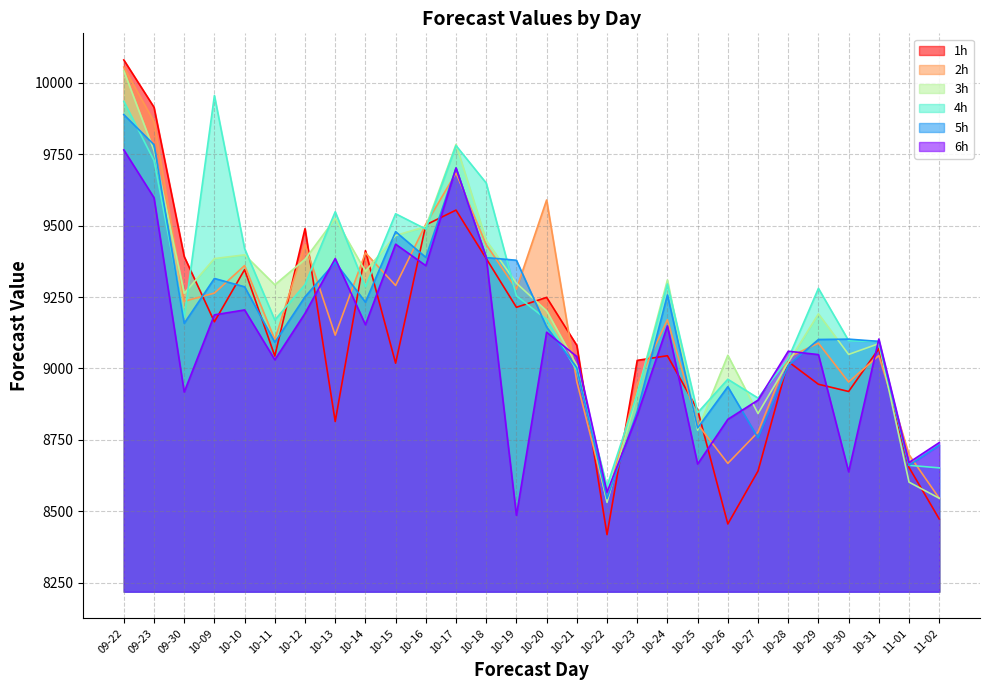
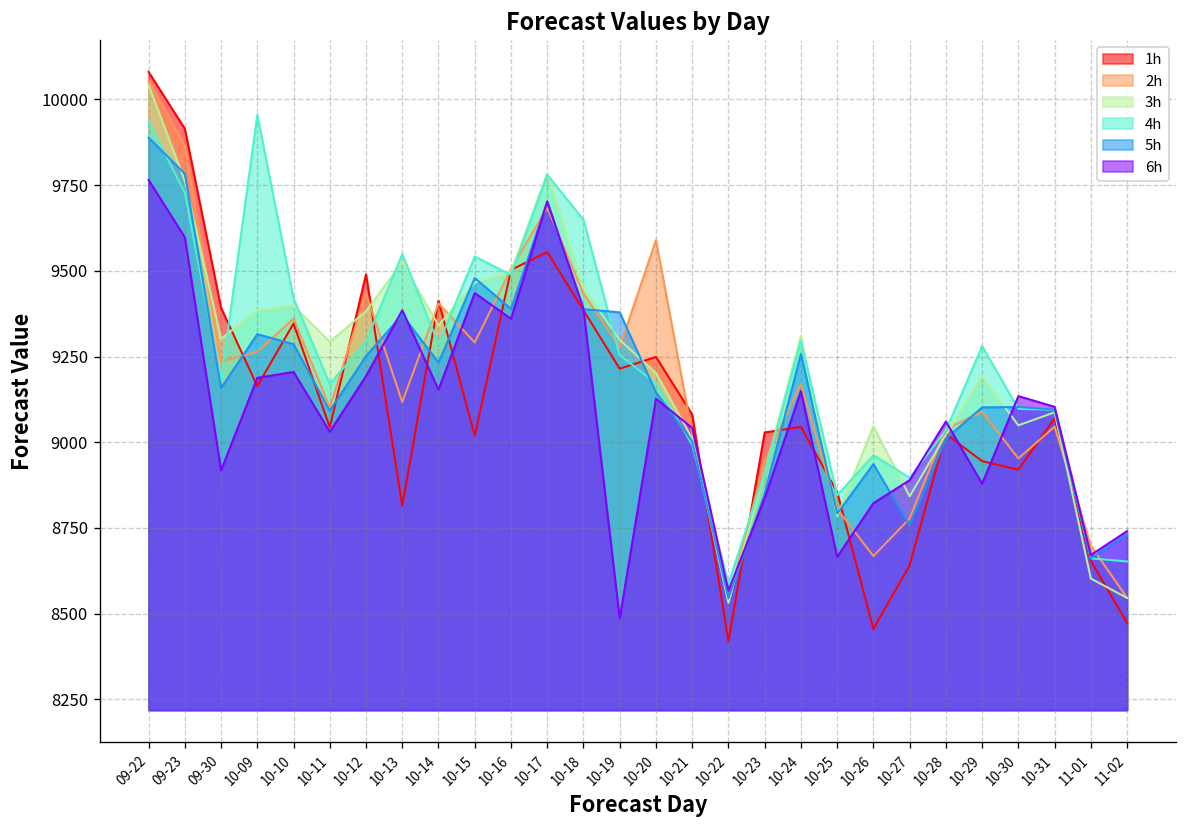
  {
    "1h": {
      "09-22": 10080,
      "09-23": 9910,
      "09-30": 9390,
      "10-09": 9160,
      "10-10": 9350,
      "10-11": 9040,
      "10-12": 9490,
      "10-13": 8810,
      "10-15": 9020,
      "10-17": 9550,
      "10-19": 9210,
      "10-20": 9250,
      "10-21": 9080,
      "10-22": 8420,
      "10-23": 9030,
      "10-24": 9040,
      "10-25": 8850,
      "10-26": 8460,
      "10-27": 8640,
      "10-29": 8940,
      "10-30": 8920,
      "10-31": 9070,
      "11-02": 8470
    },
    "2h": {
      "09-22": 10060,
      "09-23": 9860,
      "09-30": 9240,
      "10-09": 9260,
      "10-10": 9360,
      "10-11": 9100,
      "10-12": 9430,
      "10-13": 9120,
      "10-15": 9290,
      "10-17": 9680,
      "10-18": 9430,
      "10-19": 9280,
      "10-20": 9590,
-     "10-21": 8950,
+     "10-21": 9030,
      "10-23": 8950,
      "10-24": 9170,
      "10-25": 8810,
      "10-26": 8670,
      "10-27": 8780,
      "10-29": 9090,
      "10-30": 8950,
      "10-31": 9050,
      "11-01": 8700
    },
    "3h": {
      "09-22": 10040,
      "09-23": 9760,
-     "09-30": 9260,
+     "09-30": 9300,
      "10-09": 9380,
      "10-10": 9400,
      "10-11": 9290,
      "10-12": 9380,
      "10-13": 9530,
      "10-14": 9340,
      "10-15": 9470,
      "10-18": 9450,
      "10-19": 9300,
      "10-20": 9200,
      "10-24": 9310,
      "10-26": 9050,
      "10-27": 8840,
      "10-29": 9190,
      "10-30": 9050,
      "11-01": 8600
    },
    "4h": {
      "09-22": 9940,
      "09-23": 9730,
      "09-30": 9180,
      "10-09": 9960,
      "10-10": 9420,
      "10-11": 9170,
      "10-12": 9290,
      "10-13": 9550,
      "10-14": 9290,
      "10-15": 9540,
      "10-18": 9650,
      "10-19": 9250,
      "10-20": 9170,
      "10-21": 8990,
      "10-22": 8590,
      "10-24": 9300,
      "10-25": 8850,
      "10-26": 8960,
      "10-29": 9280,
      "11-02": 8650
    },
    "5h": {
      "09-22": 9890,
      "09-23": 9780,
      "09-30": 9160,
      "10-09": 9320,
      "10-10": 9290,
      "10-11": 9090,
      "10-12": 9250,
      "10-13": 9370,
      "10-14": 9230,
      "10-15": 9480,
      "10-16": 9390,
      "10-19": 9380,
      "10-20": 9150,
      "10-23": 8850,
      "10-24": 9260,
      "10-26": 8940,
      "10-27": 8760,
      "10-28": 9010,
      "10-29": 9100,
      "11-02": 8730
    },
    "6h": {
      "09-22": 9770,
      "09-23": 9600,
      "09-30": 8920,
      "10-09": 9190,
      "10-10": 9210,
      "10-11": 9030,
      "10-12": 9190,
      "10-13": 9390,
      "10-14": 9150,
      "10-15": 9440,
      "10-16": 9360,
      "10-19": 8490,
      "10-20": 9130,
      "10-21": 9040,
      "10-22": 8570,
      "10-23": 8840,
      "10-24": 9150,
      "10-25": 8670,
      "10-26": 8820,
      "10-28": 9060,
-     "10-29": 9050,
-     "10-30": 8640,
+     "10-29": 8880,
+     "10-30": 9130,
      "11-01": 8670,
      "11-02": 8740
    }
  }
